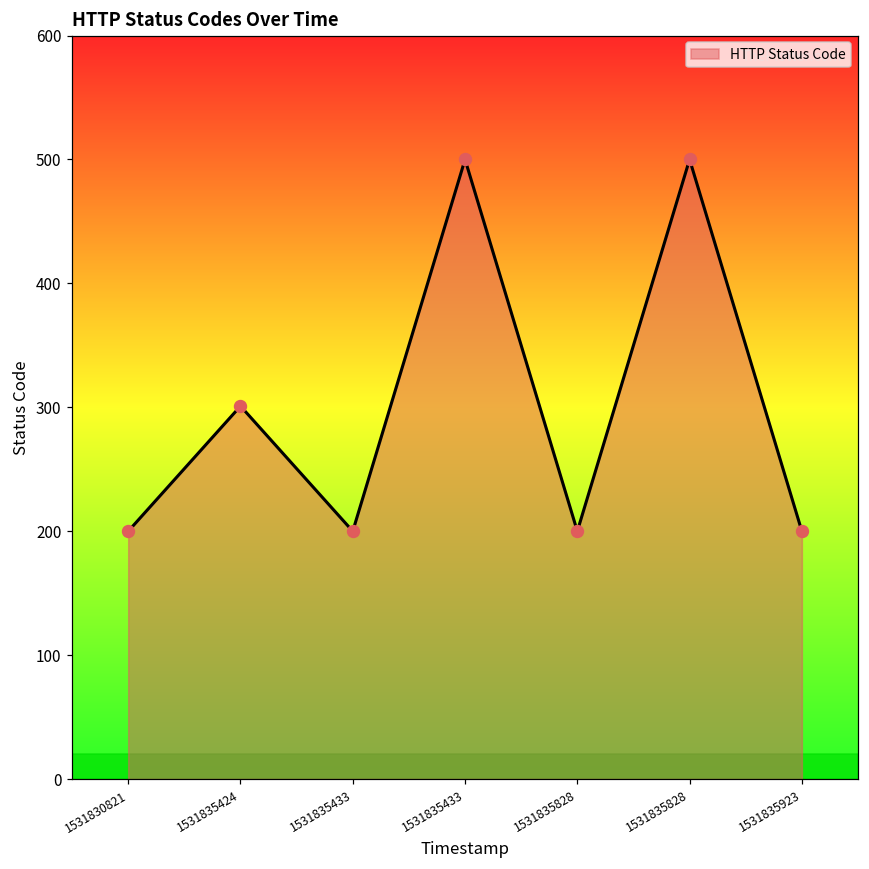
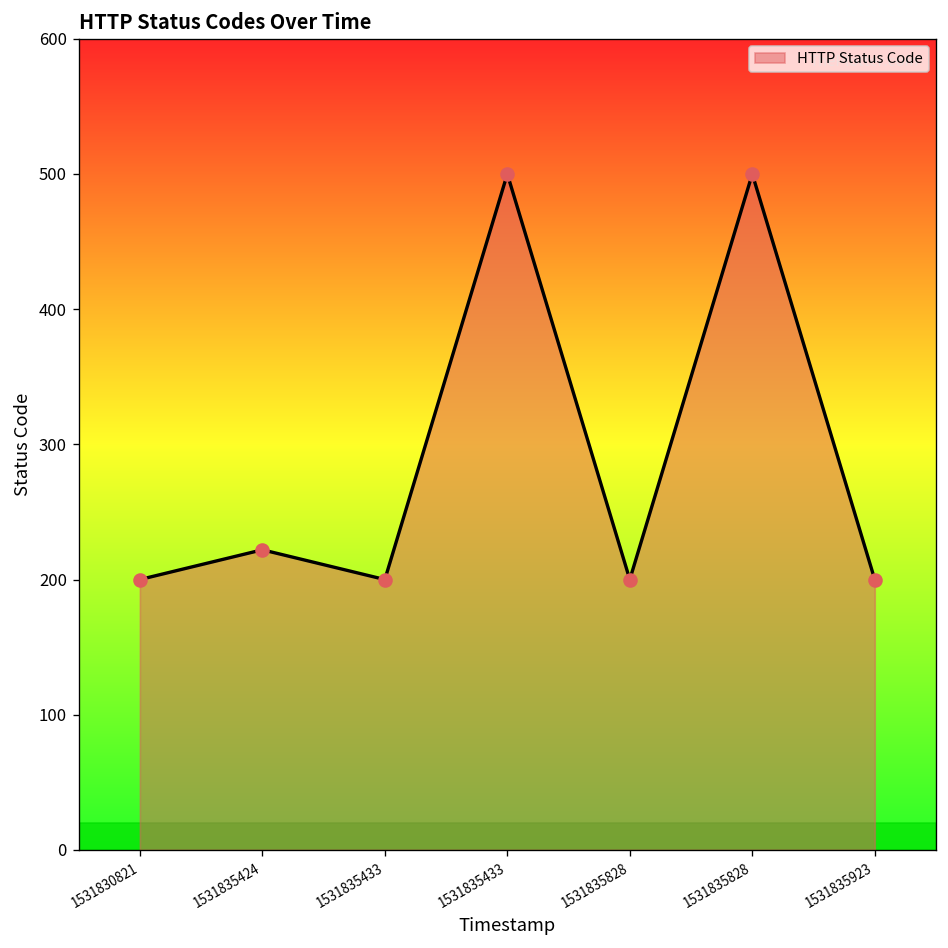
  {
    "1531830821": 200,
-   "1531835424": 301,
+   "1531835424": 222,
    "1531835923": 200
  }
